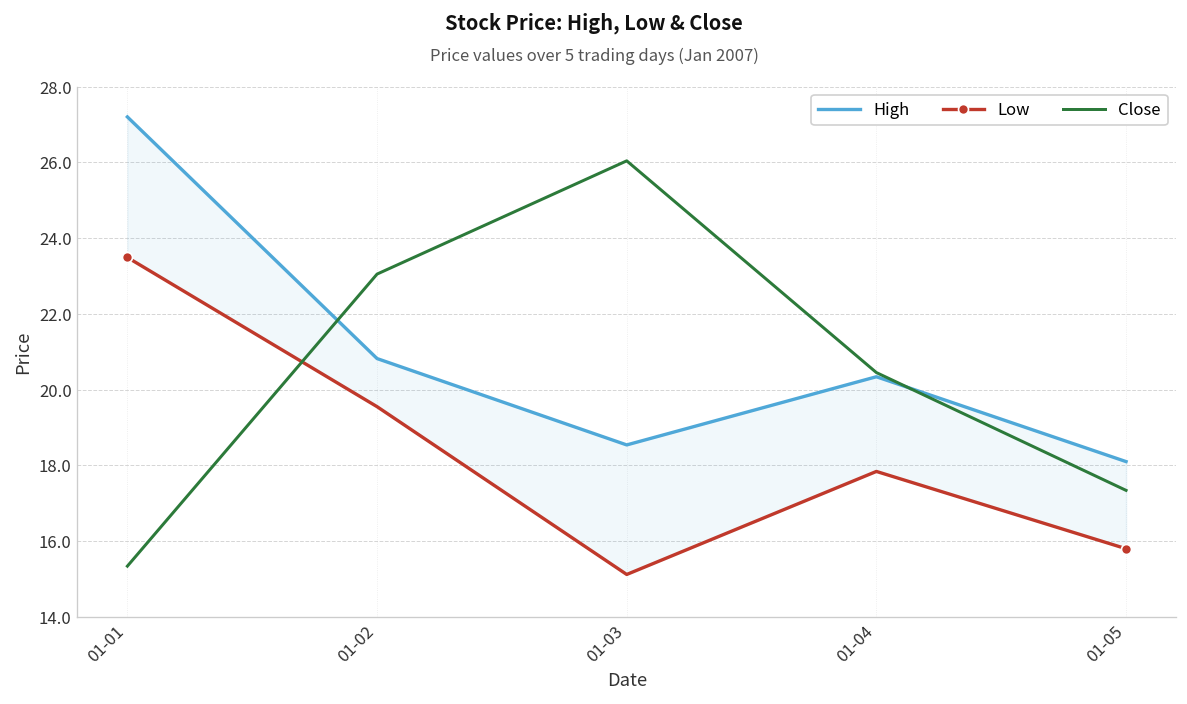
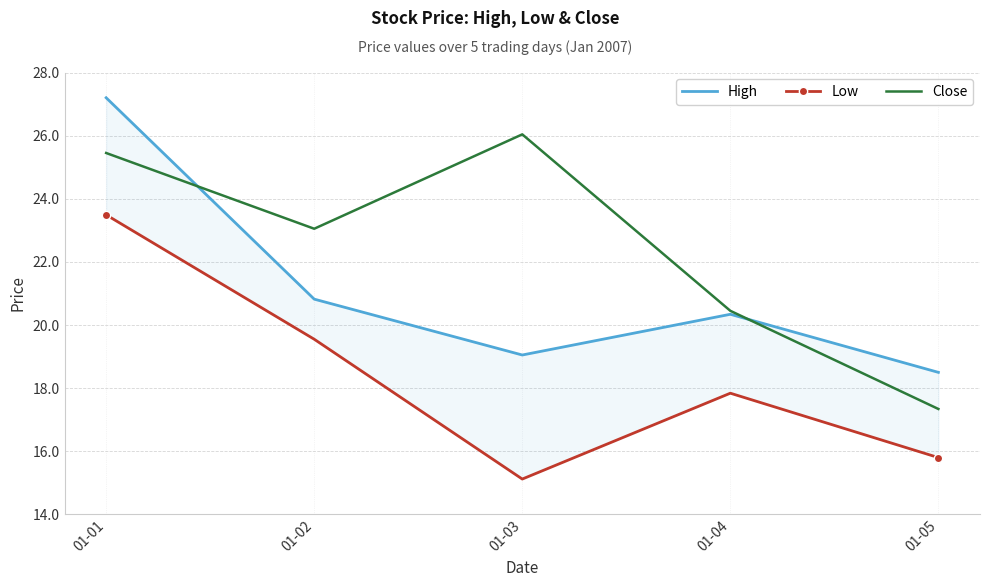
  {
    "High": {
      "01-01": 27.2,
      "01-02": 20.8,
-     "01-03": 18.5,
+     "01-03": 19.1,
      "01-04": 20.3,
-     "01-05": 18.1
+     "01-05": 18.5
    },
    "Low": {
      "01-01": 23.5,
      "01-02": 19.6,
      "01-03": 15.1,
      "01-04": 17.8,
      "01-05": 15.8
    },
    "Close": {
-     "01-01": 15.3,
+     "01-01": 25.5,
      "01-02": 23.1,
      "01-03": 26.0,
      "01-04": 20.5,
      "01-05": 17.3
    }
  }
